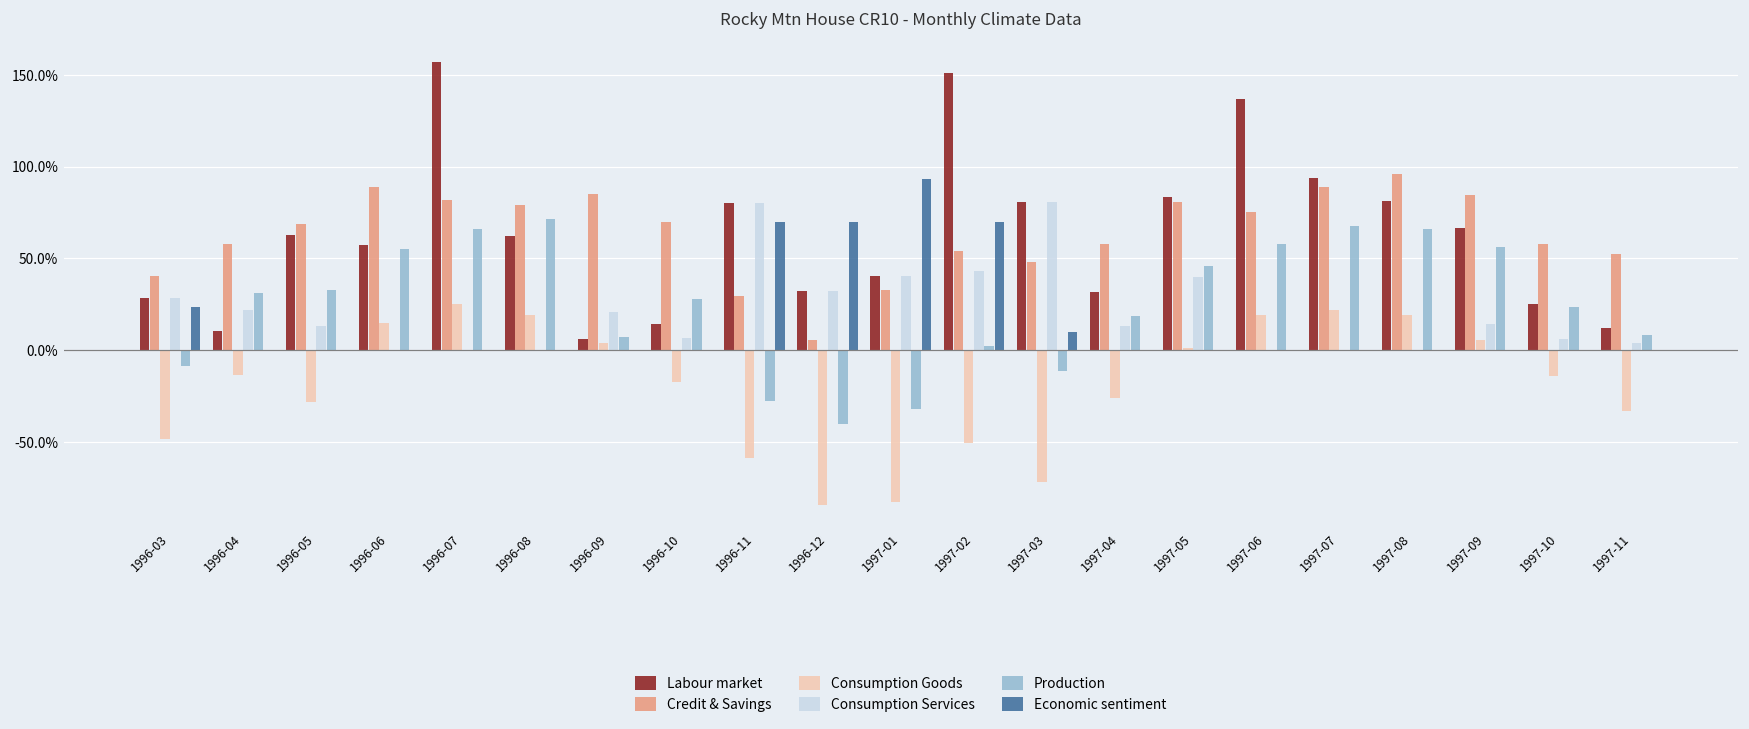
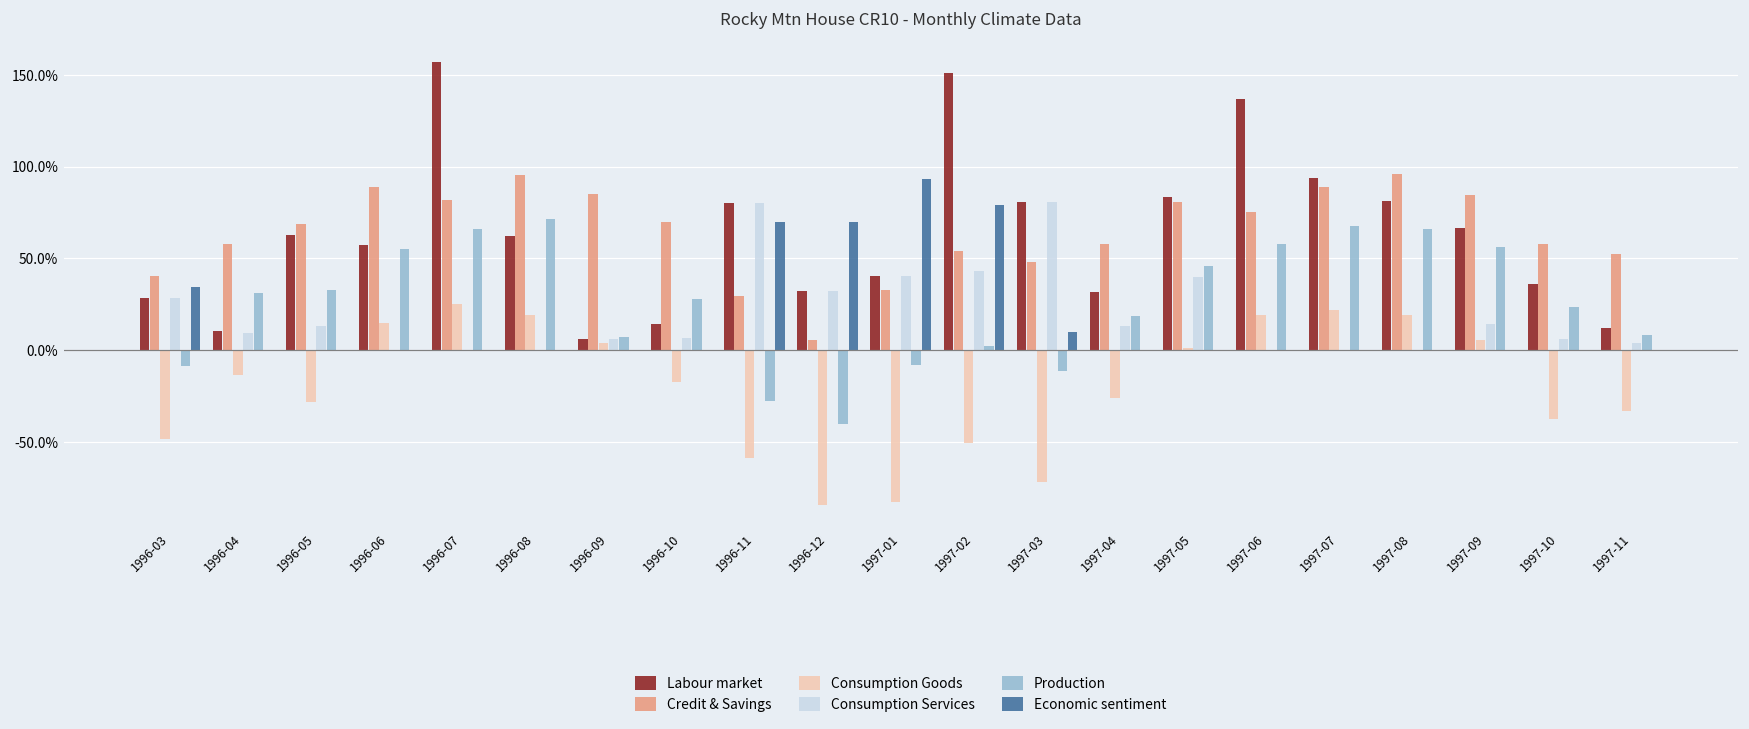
  {
    "Labour market": {
      "1996-03": "28%",
      "1996-04": "10%",
      "1996-05": "63%",
      "1996-06": "57%",
      "1996-07": "157%",
      "1996-08": "62%",
      "1996-09": "6%",
      "1996-10": "14%",
      "1996-11": "80%",
      "1996-12": "32%",
      "1997-01": "40%",
      "1997-02": "151%",
      "1997-03": "81%",
      "1997-04": "32%",
      "1997-05": "84%",
      "1997-06": "137%",
      "1997-07": "94%",
      "1997-08": "81%",
      "1997-09": "67%",
-     "1997-10": "25%",
+     "1997-10": "36%",
      "1997-11": "12%"
    },
    "Credit & Savings": {
      "1996-03": "40%",
      "1996-04": "58%",
      "1996-05": "69%",
      "1996-06": "89%",
      "1996-07": "82%",
-     "1996-08": "79%",
+     "1996-08": "95%",
      "1996-09": "85%",
      "1996-10": "70%",
      "1996-11": "29%",
      "1996-12": "6%",
      "1997-01": "33%",
      "1997-02": "54%",
      "1997-03": "48%",
      "1997-04": "58%",
      "1997-05": "81%",
      "1997-06": "75%",
      "1997-07": "89%",
      "1997-08": "96%",
      "1997-09": "85%",
      "1997-10": "58%",
      "1997-11": "53%"
    },
    "Consumption Goods": {
      "1996-03": "-49%",
      "1996-04": "-13%",
      "1996-05": "-28%",
      "1996-06": "15%",
      "1996-07": "25%",
      "1996-08": "19%",
      "1996-09": "4%",
      "1996-10": "-17%",
      "1996-11": "-59%",
      "1996-12": "-84%",
      "1997-01": "-83%",
      "1997-02": "-51%",
      "1997-03": "-72%",
      "1997-04": "-26%",
      "1997-06": "19%",
      "1997-07": "22%",
      "1997-08": "19%",
      "1997-09": "6%",
-     "1997-10": "-14%",
+     "1997-10": "-37%",
      "1997-11": "-33%"
    },
    "Consumption Services": {
      "1996-03": "28%",
-     "1996-04": "22%",
+     "1996-04": "10%",
      "1996-05": "13%",
      "1996-06": "0%",
      "1996-07": "0%",
      "1996-08": "0%",
-     "1996-09": "21%",
+     "1996-09": "6%",
      "1996-10": "6%",
      "1996-11": "80%",
      "1996-12": "32%",
      "1997-01": "40%",
      "1997-02": "43%",
      "1997-03": "81%",
      "1997-04": "13%",
      "1997-05": "40%",
      "1997-06": "0%",
      "1997-07": "0%",
      "1997-08": "0%",
      "1997-09": "14%",
      "1997-10": "6%",
      "1997-11": "4%"
    },
    "Production": {
      "1996-03": "-9%",
      "1996-04": "31%",
      "1996-05": "33%",
      "1996-06": "55%",
      "1996-07": "66%",
      "1996-08": "72%",
      "1996-09": "7%",
      "1996-10": "28%",
      "1996-11": "-28%",
      "1996-12": "-40%",
-     "1997-01": "-32%",
+     "1997-01": "-8%",
      "1997-02": "2%",
      "1997-03": "-11%",
      "1997-04": "19%",
      "1997-05": "46%",
      "1997-06": "58%",
      "1997-07": "68%",
      "1997-08": "66%",
      "1997-09": "56%",
      "1997-10": "24%",
      "1997-11": "8%"
    },
    "Economic sentiment": {
-     "1996-03": "23%",
+     "1996-03": "35%",
      "1996-04": "0%",
      "1996-05": "0%",
      "1996-06": "0%",
      "1996-07": "0%",
      "1996-08": "0%",
      "1996-09": "0%",
      "1996-10": "0%",
      "1996-11": "70%",
      "1996-12": "70%",
      "1997-01": "93%",
-     "1997-02": "70%",
+     "1997-02": "79%",
      "1997-03": "10%",
      "1997-04": "0%",
      "1997-05": "0%",
      "1997-06": "0%",
      "1997-07": "0%",
      "1997-08": "0%",
      "1997-09": "0%",
      "1997-10": "0%",
      "1997-11": "0%"
    }
  }
